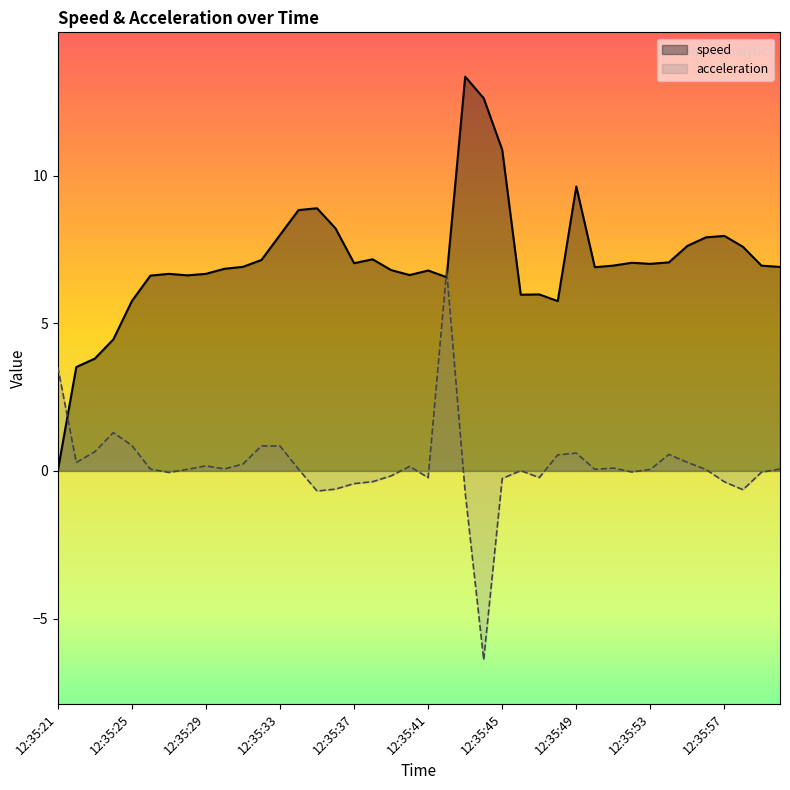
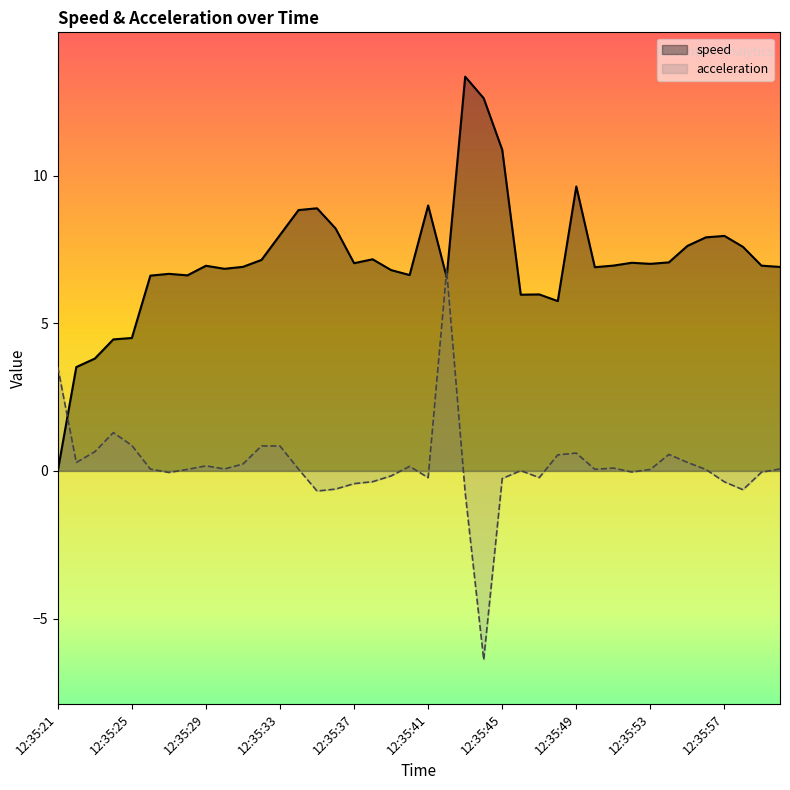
  {
    "speed": {
      "12:35:21": 0.0,
-     "12:35:25": 5.7,
-     "12:35:29": 6.7,
+     "12:35:25": 4.5,
+     "12:35:29": 6.9,
      "12:35:33": 8.0,
      "12:35:37": 7.0,
-     "12:35:41": 6.8,
+     "12:35:41": 9.0,
      "12:35:45": 10.9,
      "12:35:49": 9.6,
      "12:35:53": 7.0,
      "12:35:57": 8.0
    }
  }
